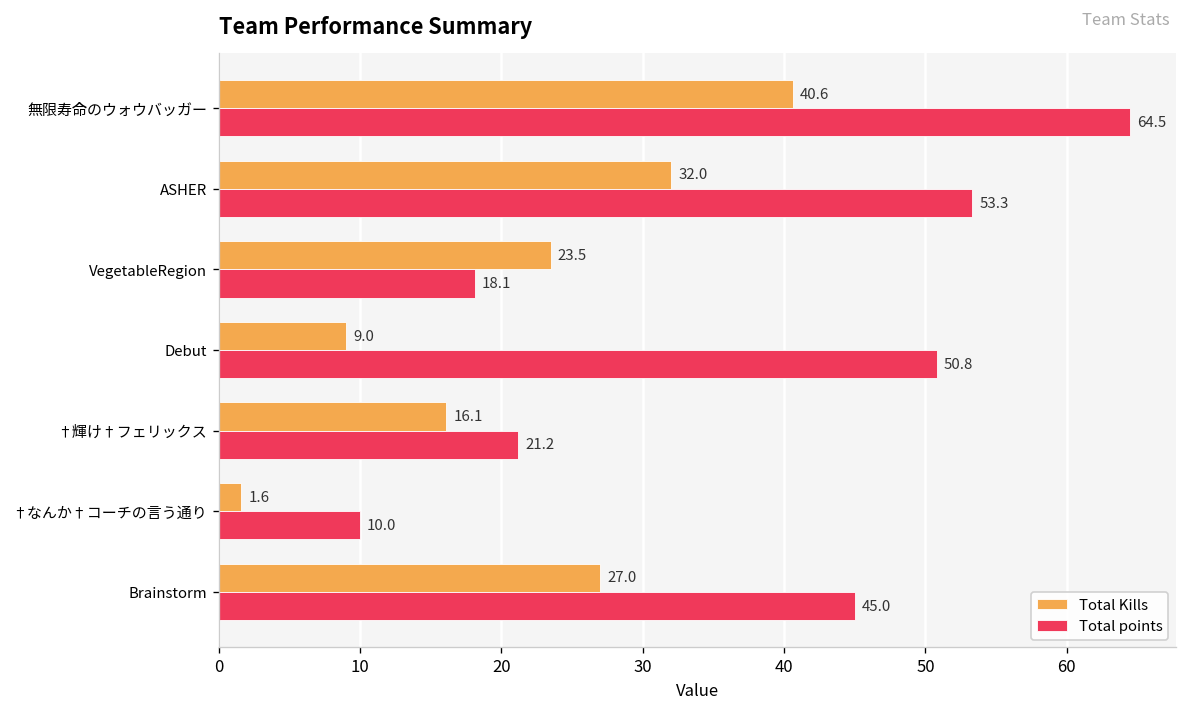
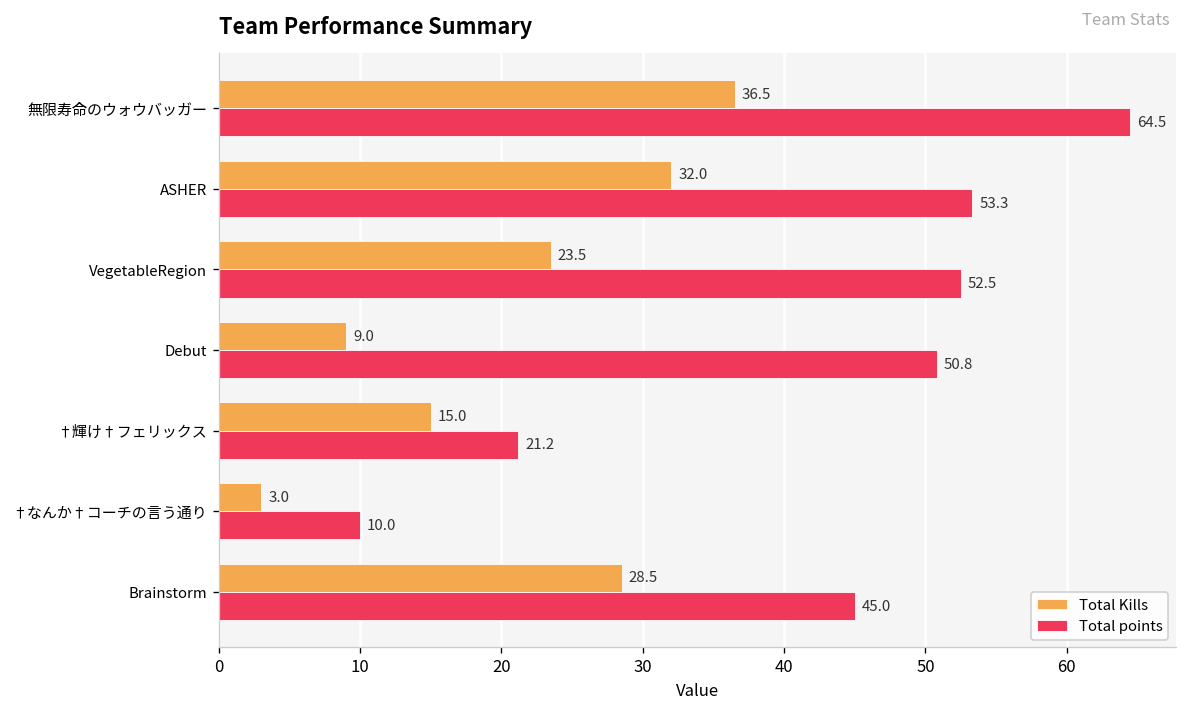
  {
    "Total Kills": {
-     "無限寿命のウォウバッガー": 40.6,
+     "無限寿命のウォウバッガー": 36.5,
      "ASHER": 32.0,
      "VegetableRegion": 23.5,
      "Debut": 9.0,
-     "†輝け†フェリックス": 16.1,
-     "†なんか†コーチの言う通り": 1.6,
-     "Brainstorm": 27.0
+     "†輝け†フェリックス": 15.0,
+     "†なんか†コーチの言う通り": 3.0,
+     "Brainstorm": 28.5
    },
    "Total points": {
      "無限寿命のウォウバッガー": 64.5,
      "ASHER": 53.3,
-     "VegetableRegion": 18.1,
+     "VegetableRegion": 52.5,
      "Debut": 50.8,
      "†輝け†フェリックス": 21.2,
      "†なんか†コーチの言う通り": 10.0,
      "Brainstorm": 45.0
    }
  }
